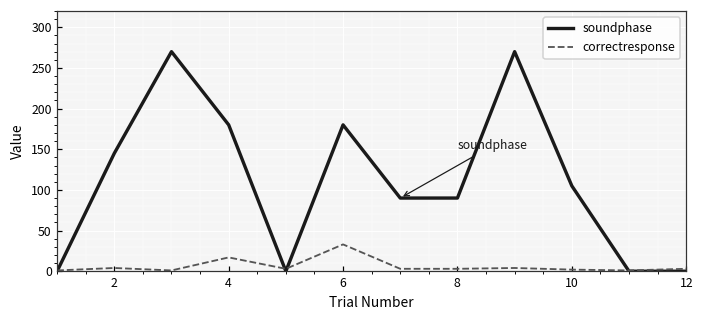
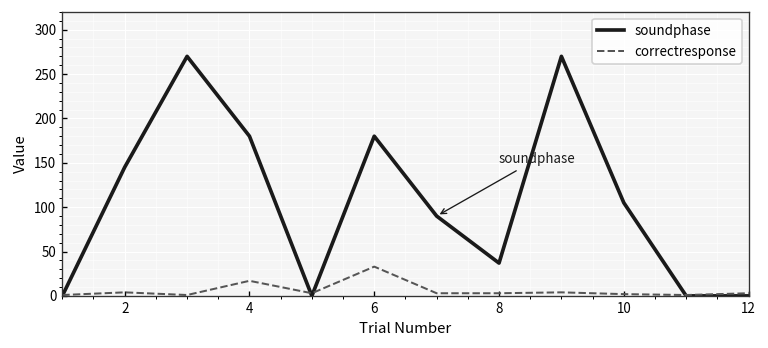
  {
    "soundphase": {
      "2": 150,
      "4": 180,
      "6": 180,
-     "8": 90,
+     "8": 40,
      "10": 110
    },
    "correctresponse": {
      "2": 0,
      "4": 20,
      "6": 30,
      "8": 0,
      "10": 0
    }
  }
